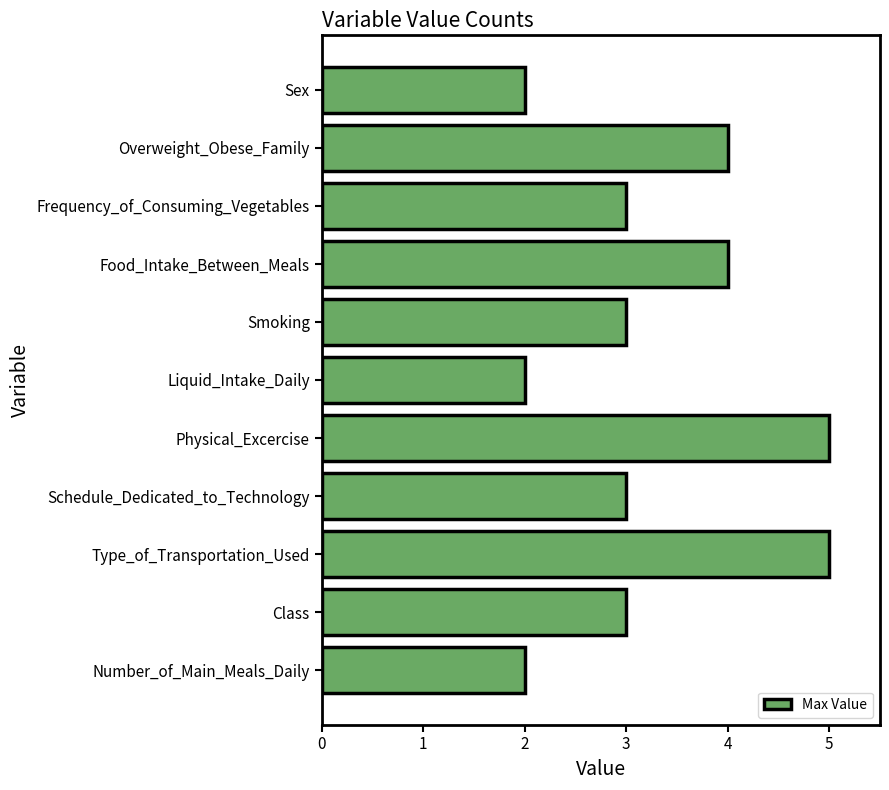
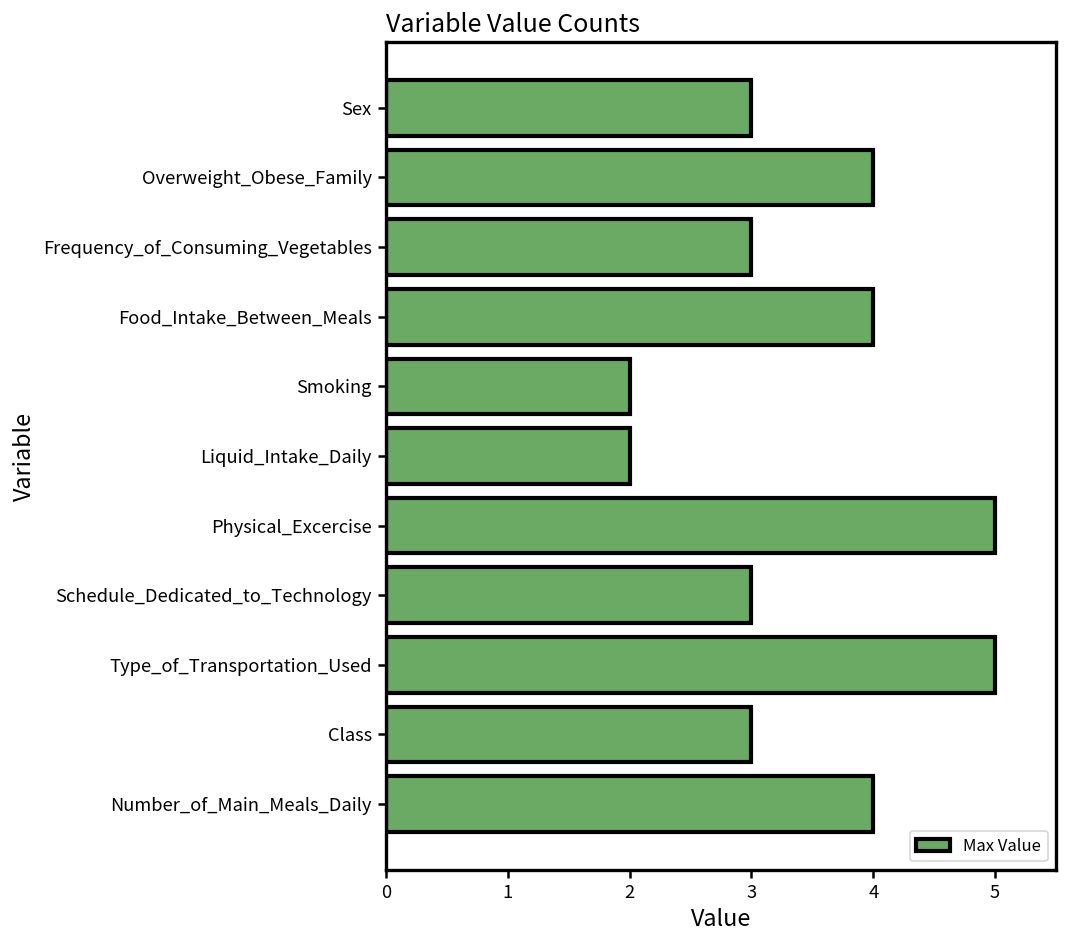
  {
-   "Sex": 2,
+   "Sex": 3,
    "Overweight_Obese_Family": 4,
    "Frequency_of_Consuming_Vegetables": 3,
    "Food_Intake_Between_Meals": 4,
-   "Smoking": 3,
+   "Smoking": 2,
    "Liquid_Intake_Daily": 2,
    "Physical_Excercise": 5,
    "Schedule_Dedicated_to_Technology": 3,
    "Type_of_Transportation_Used": 5,
    "Class": 3,
-   "Number_of_Main_Meals_Daily": 2
+   "Number_of_Main_Meals_Daily": 4
  }
